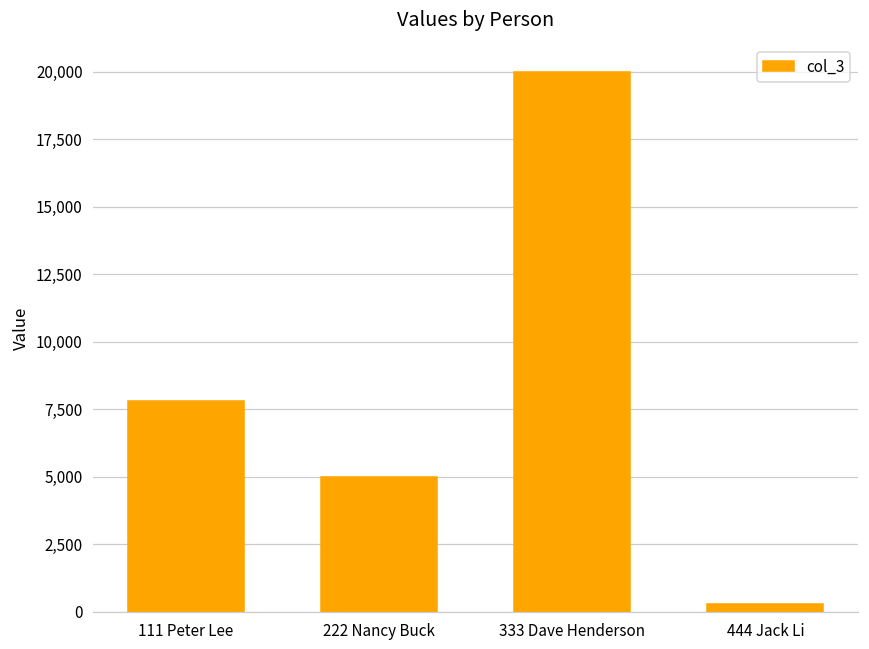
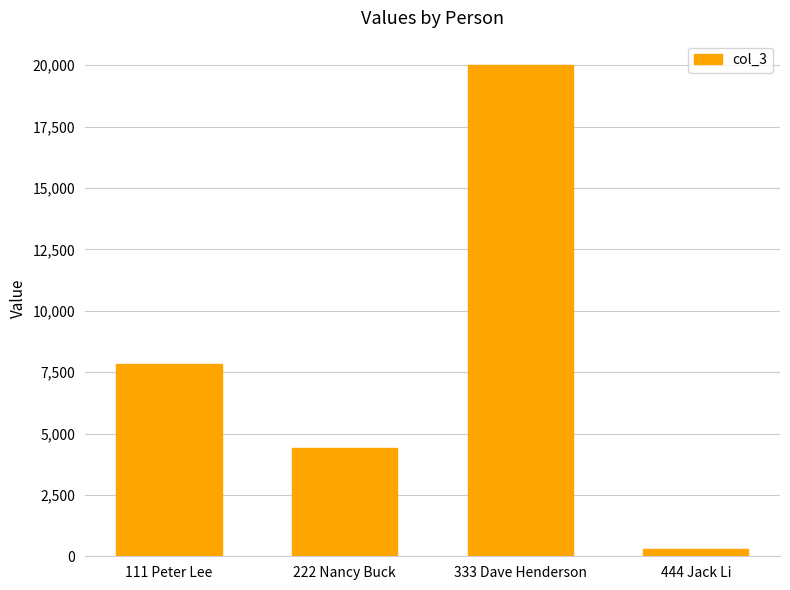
  {
    "111 Peter Lee": "7,800",
-   "222 Nancy Buck": "5,000",
+   "222 Nancy Buck": "4,400",
    "333 Dave Henderson": "20,000",
    "444 Jack Li": "300"
  }
